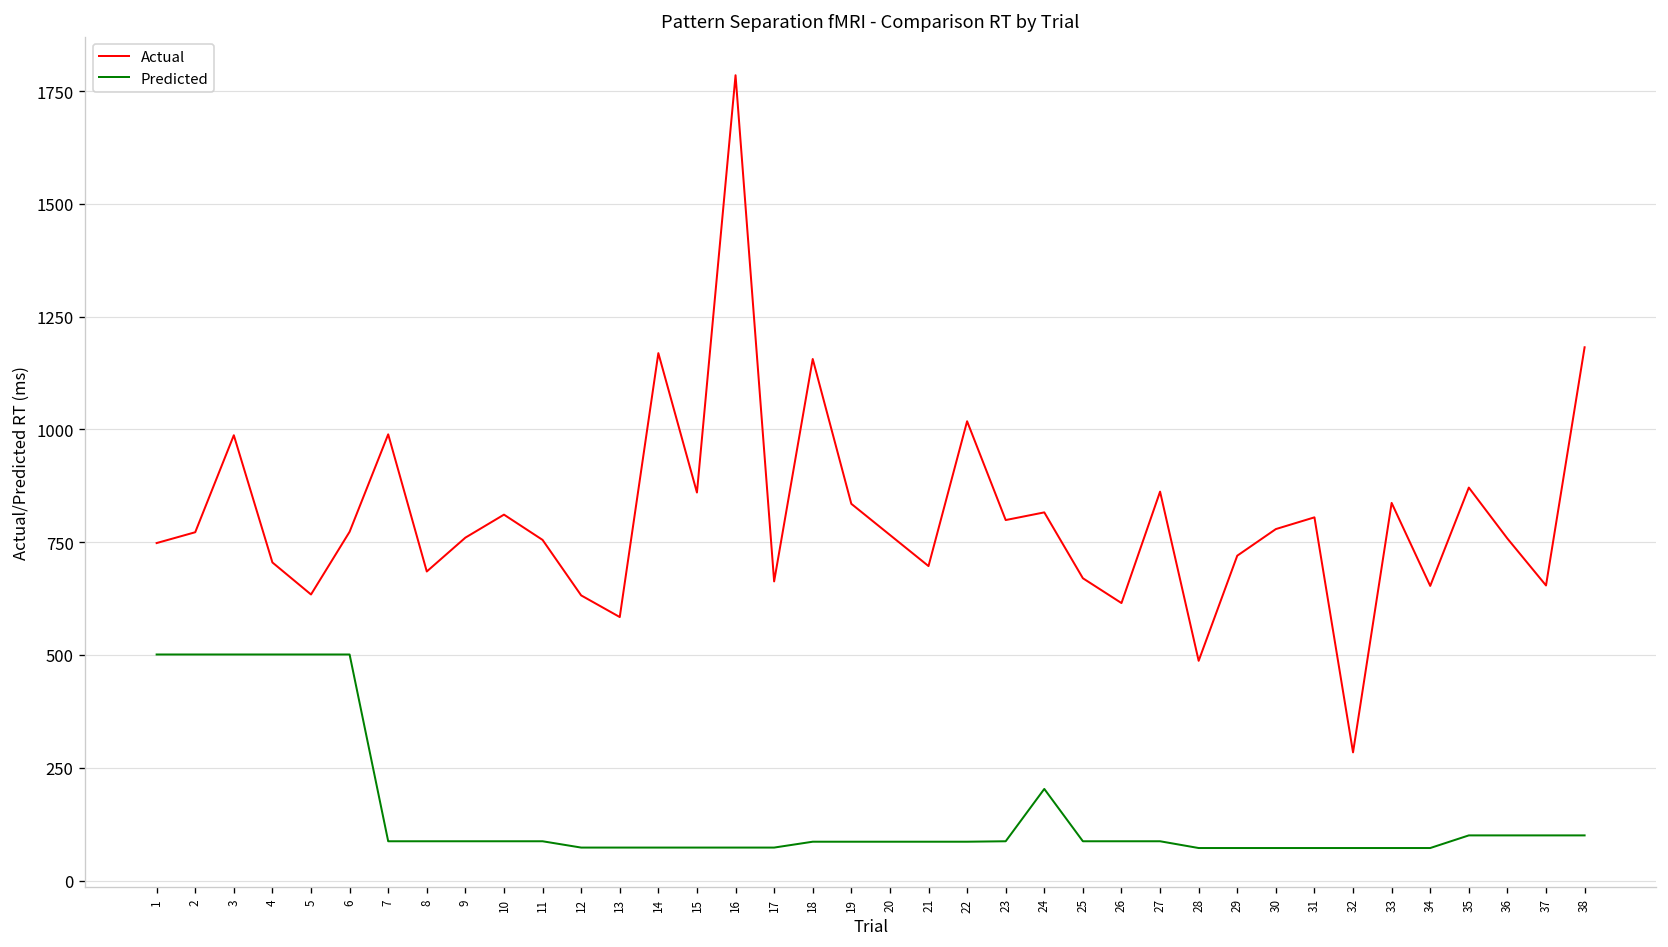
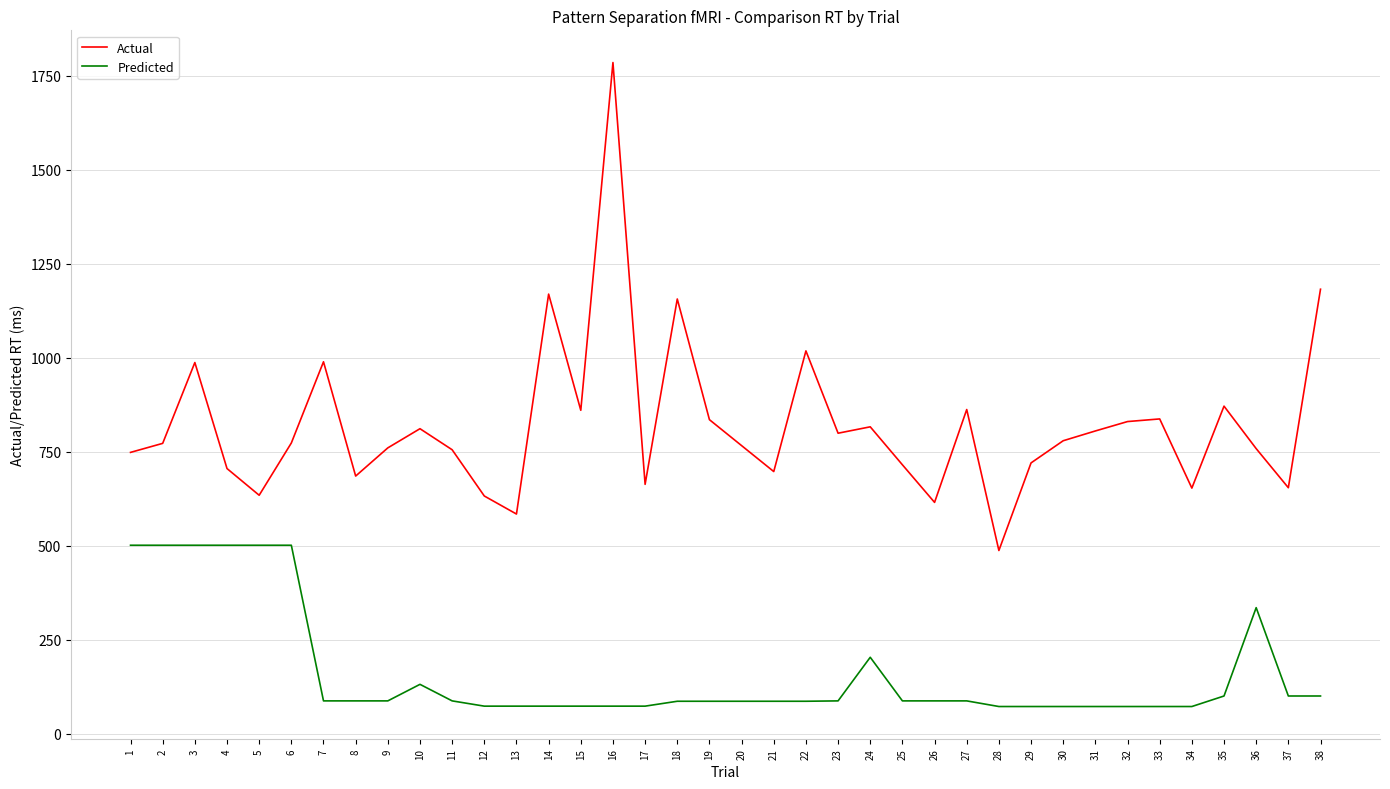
  {
    "Actual": {
      "1": 750,
      "2": 770,
      "3": 990,
      "4": 710,
      "5": 630,
      "6": 770,
      "7": 990,
      "8": 690,
      "9": 760,
      "10": 810,
      "11": 760,
      "12": 630,
      "13": 580,
      "14": 1170,
      "15": 860,
      "16": 1790,
      "17": 660,
      "18": 1160,
      "19": 840,
      "20": 770,
      "21": 700,
      "22": 1020,
      "23": 800,
      "24": 820,
-     "25": 670,
+     "25": 720,
      "26": 620,
      "27": 860,
      "28": 490,
      "29": 720,
      "30": 780,
      "31": 810,
-     "32": 280,
+     "32": 830,
      "33": 840,
      "34": 650,
      "35": 870,
      "36": 760,
      "37": 650,
      "38": 1180
    },
    "Predicted": {
      "1": 500,
      "2": 500,
      "3": 500,
      "4": 500,
      "5": 500,
      "6": 500,
      "7": 90,
      "8": 90,
      "9": 90,
-     "10": 90,
+     "10": 130,
      "11": 90,
      "12": 70,
      "13": 70,
      "14": 70,
      "15": 70,
      "16": 70,
      "17": 70,
      "18": 90,
      "19": 90,
      "20": 90,
      "21": 90,
      "22": 90,
      "23": 90,
      "24": 200,
      "25": 90,
      "26": 90,
      "27": 90,
      "28": 70,
      "29": 70,
      "30": 70,
      "31": 70,
      "32": 70,
      "33": 70,
      "34": 70,
      "35": 100,
-     "36": 100,
+     "36": 340,
      "37": 100,
      "38": 100
    }
  }
